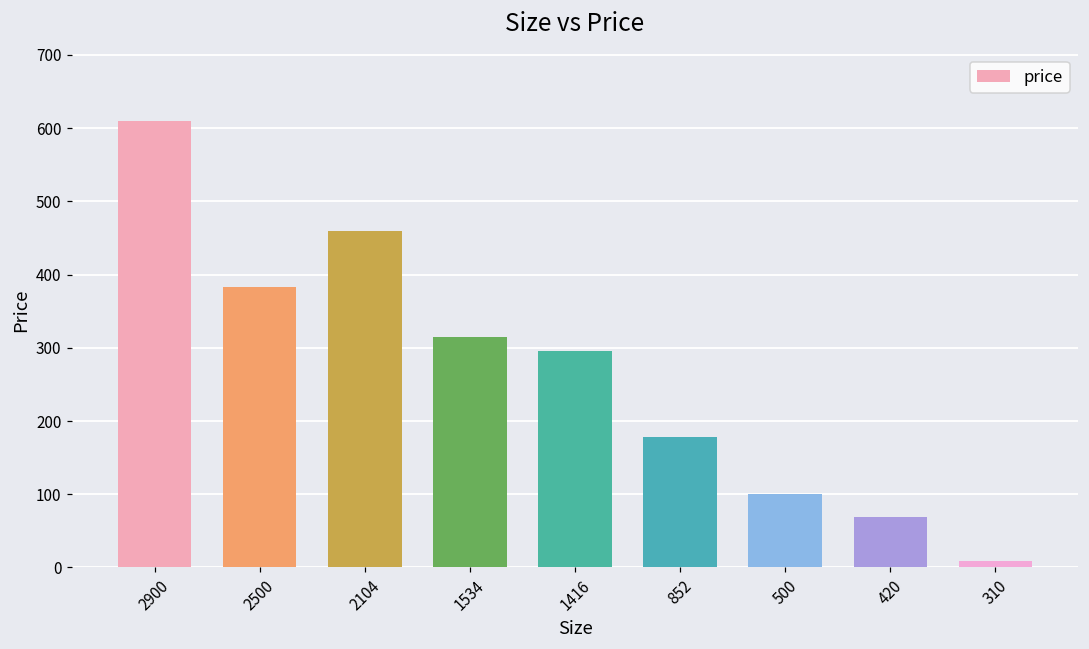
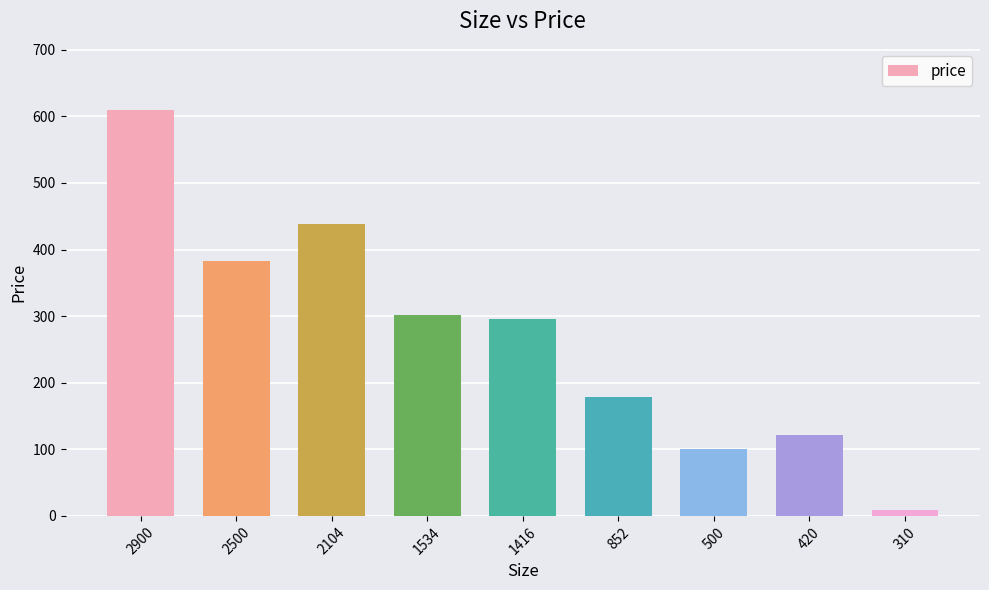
  {
    "2900": 610,
    "2500": 380,
-   "2104": 460,
-   "1534": 320,
+   "2104": 440,
+   "1534": 300,
    "1416": 300,
    "852": 180,
    "500": 100,
-   "420": 70,
+   "420": 120,
    "310": 10
  }
